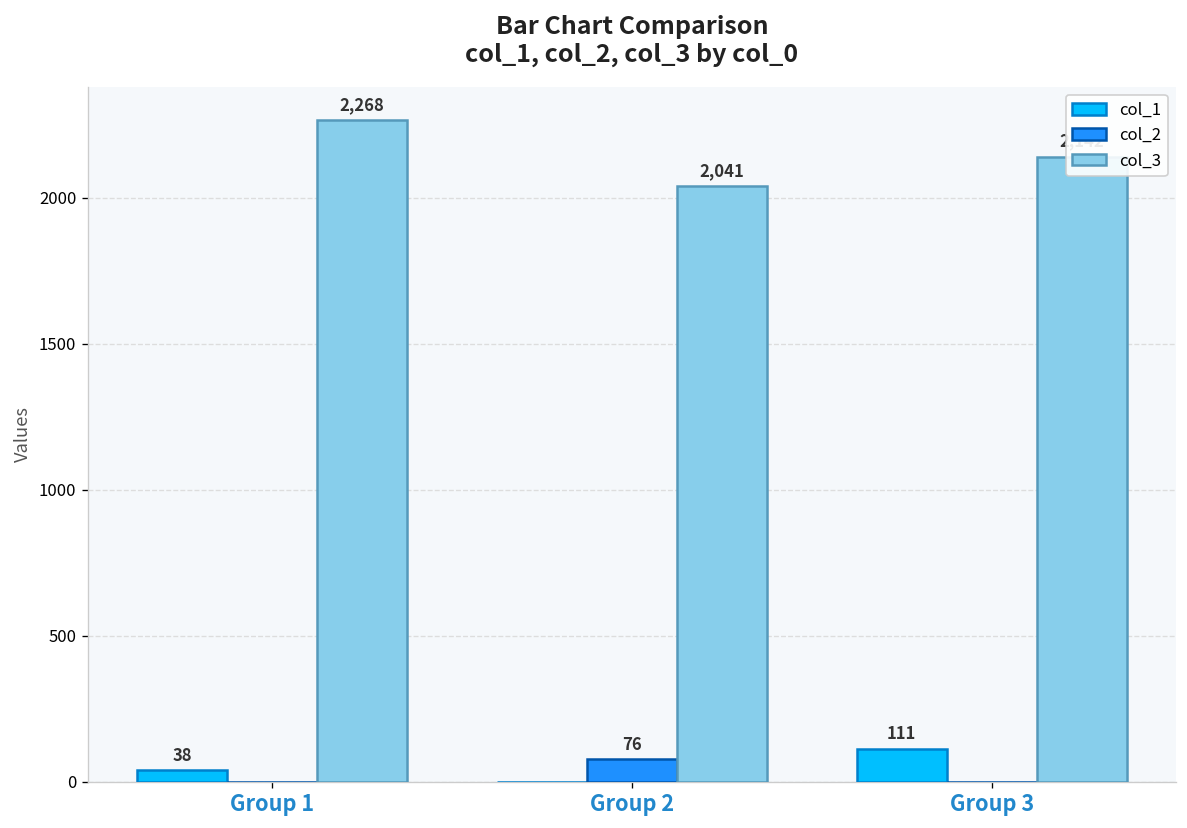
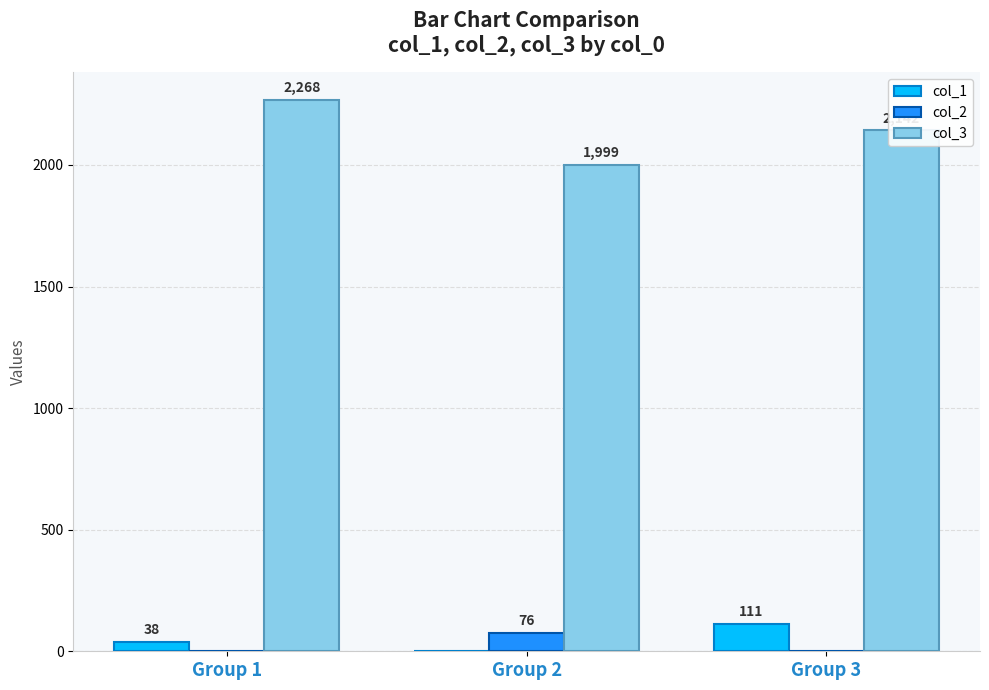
  {
    "col_3": {
      "Group 1": "2,268",
-     "Group 2": "2,041"
+     "Group 2": "1,999"
    }
  }
